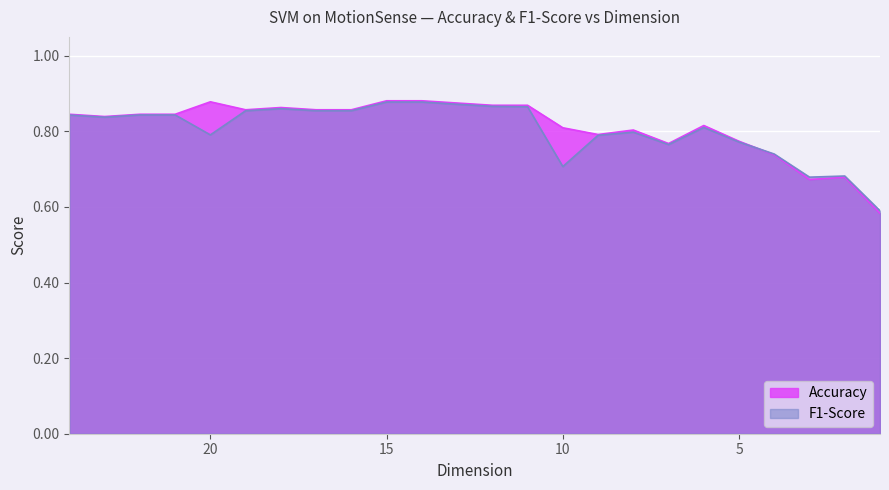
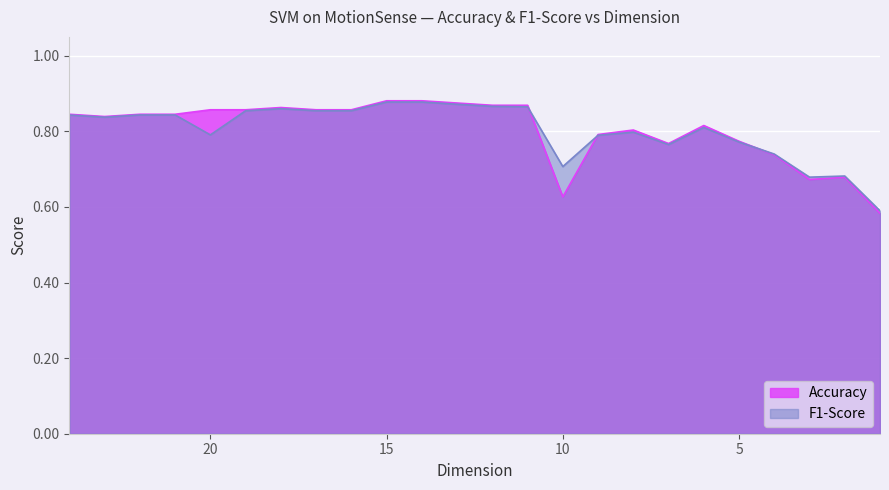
  {
    "Accuracy": {
-     "20": 0.88,
-     "10": 0.81
+     "20": 0.86,
+     "10": 0.63
    },
    "F1-Score": {
      "20": 0.79,
      "10": 0.71
    }
  }
